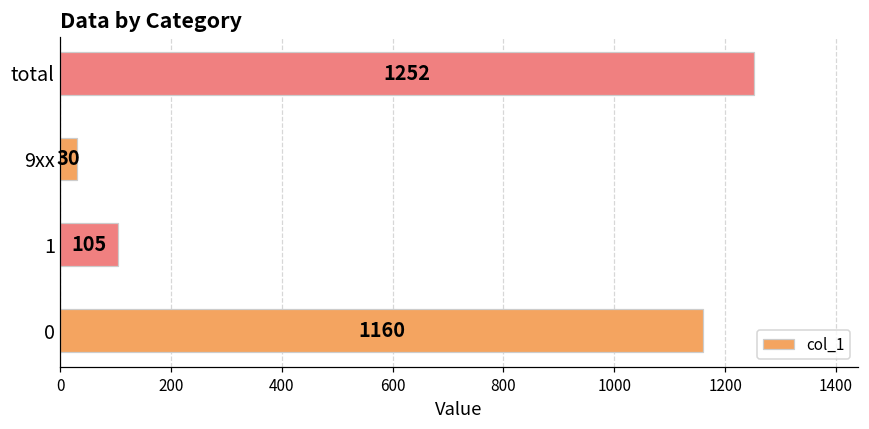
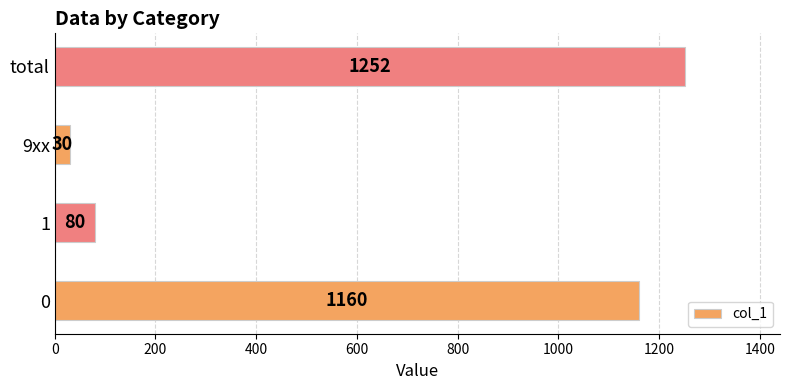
  {
    "total": 1252,
    "9xx": 30,
-   "1": 105,
+   "1": 80,
    "0": 1160
  }
